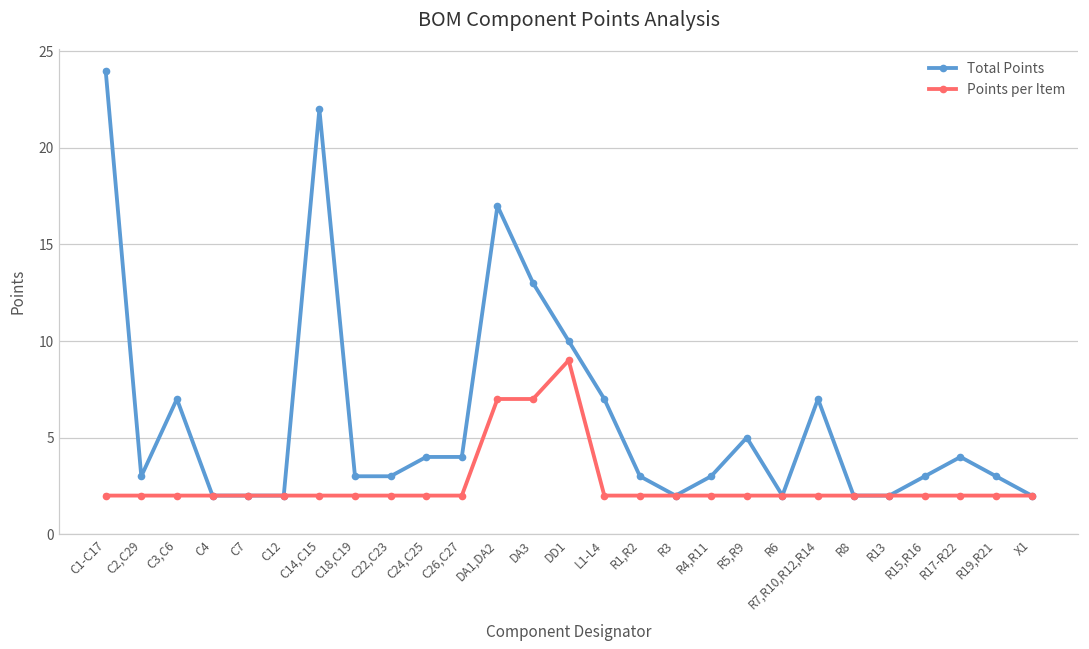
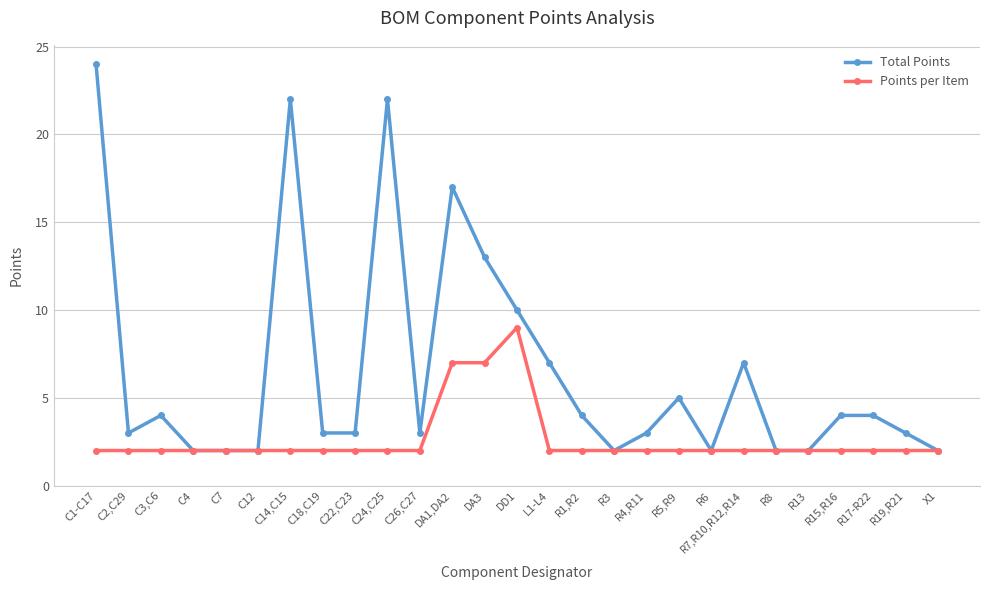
  {
    "Total Points": {
      "C1-C17": 24,
      "C2,C29": 3,
-     "C3,C6": 7,
+     "C3,C6": 4,
      "C14,C15": 22,
      "C18,C19": 3,
      "C22,C23": 3,
-     "C24,C25": 4,
-     "C26,C27": 4,
+     "C24,C25": 22,
+     "C26,C27": 3,
      "DA1,DA2": 17,
      "DA3": 13,
      "DD1": 10,
      "L1-L4": 7,
-     "R1,R2": 3,
+     "R1,R2": 4,
      "R4,R11": 3,
      "R5,R9": 5,
      "R7,R10,R12,R14": 7,
-     "R15,R16": 3,
+     "R15,R16": 4,
      "R17-R22": 4,
      "R19,R21": 3
    },
    "Points per Item": {
      "C1-C17": 2,
      "C2,C29": 2,
      "C3,C6": 2,
      "C14,C15": 2,
      "C18,C19": 2,
      "C22,C23": 2,
      "C24,C25": 2,
      "C26,C27": 2,
      "DA1,DA2": 7,
      "DA3": 7,
      "DD1": 9,
      "L1-L4": 2,
      "R1,R2": 2,
      "R4,R11": 2,
      "R5,R9": 2,
      "R7,R10,R12,R14": 2,
      "R15,R16": 2,
      "R17-R22": 2,
      "R19,R21": 2
    }
  }
